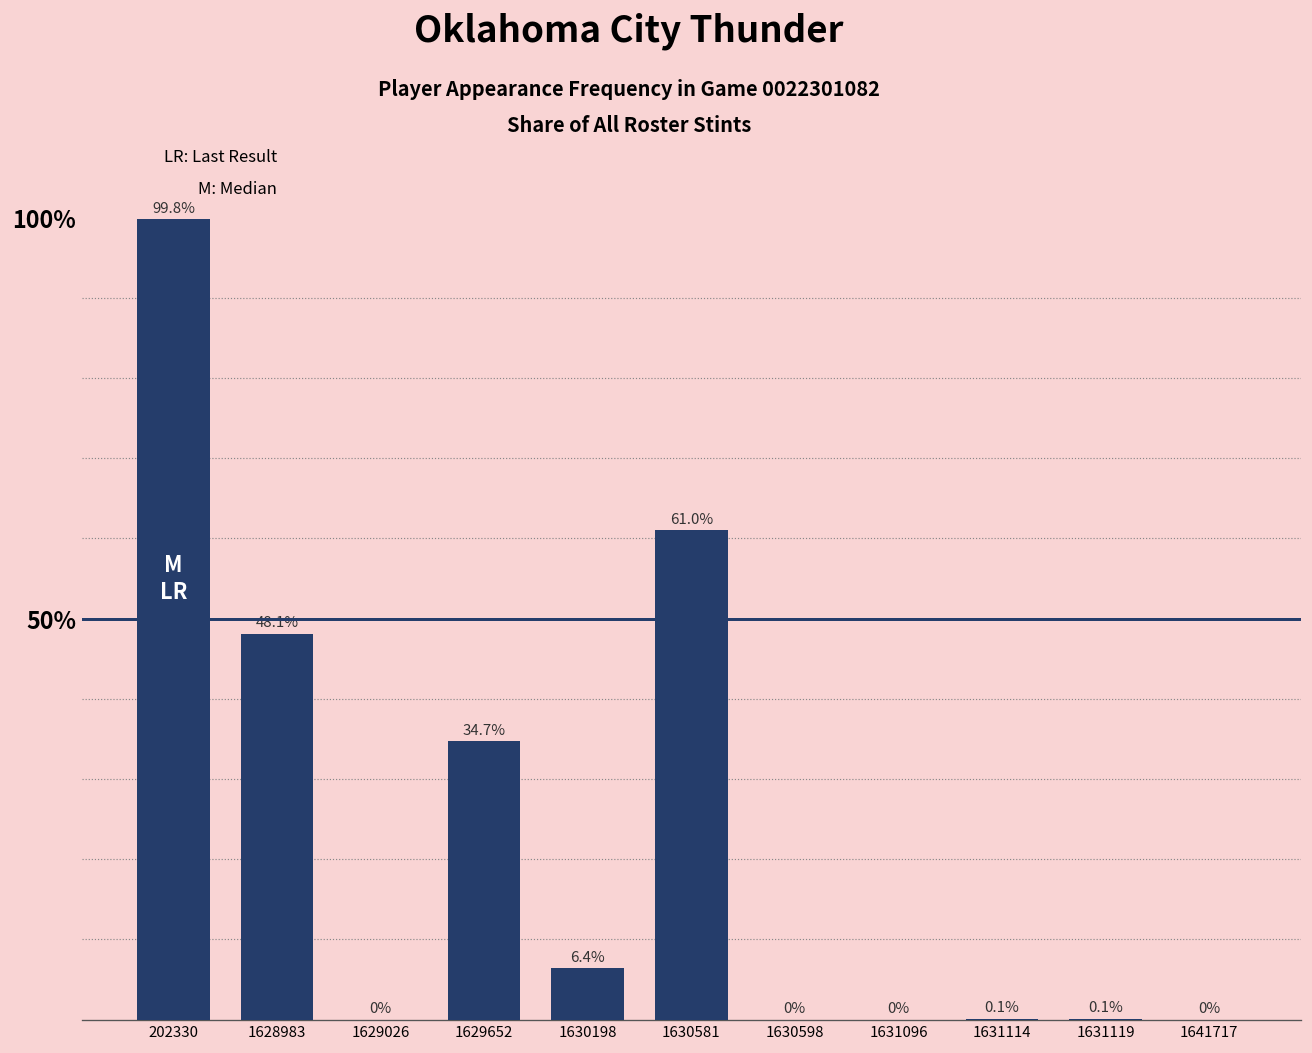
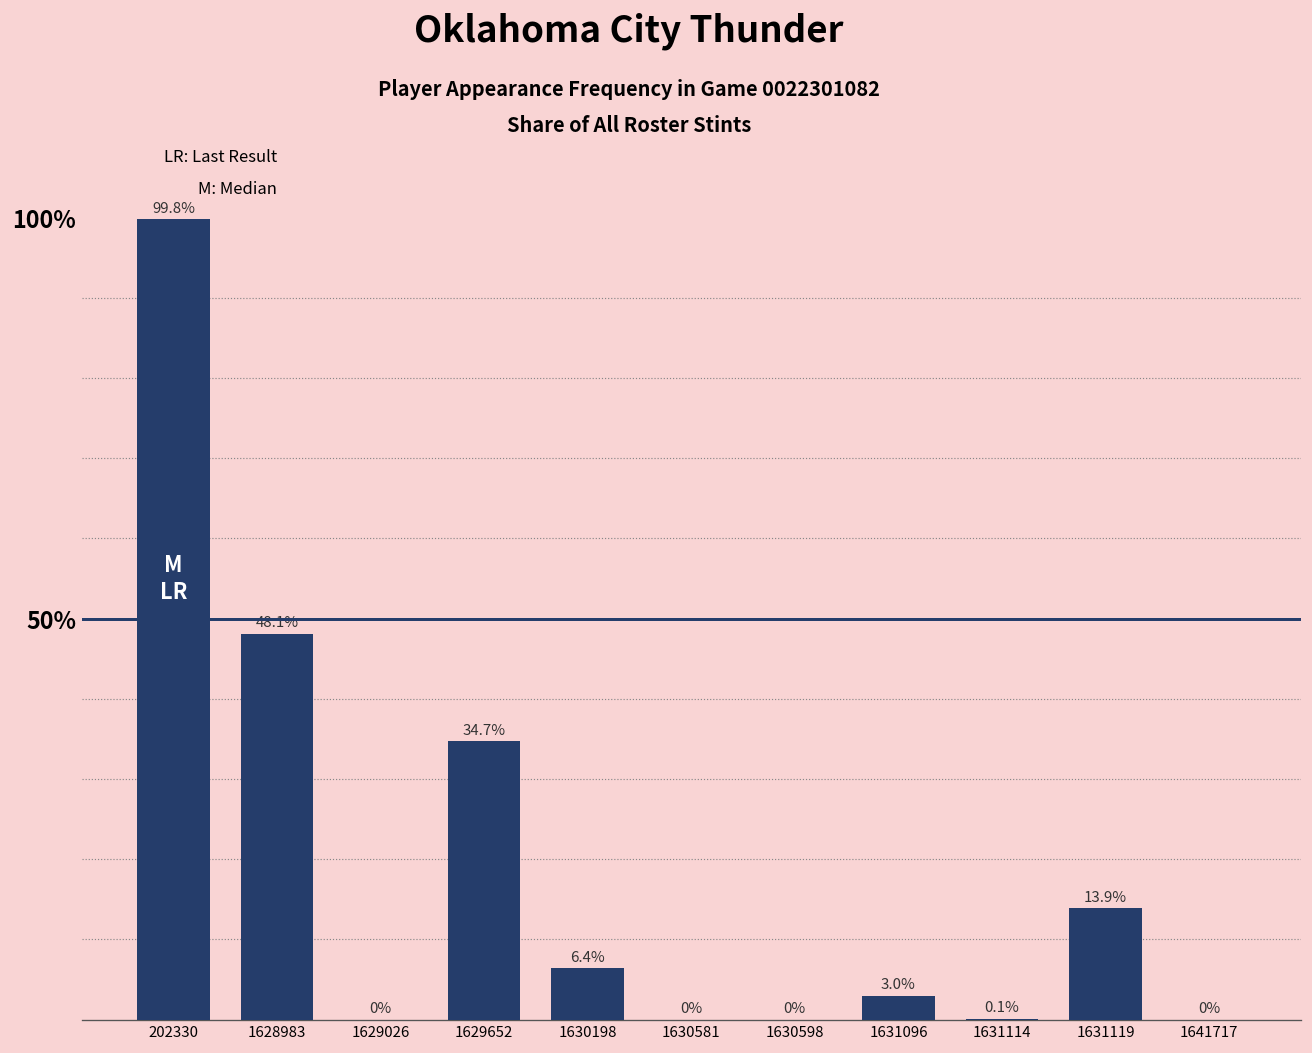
  {
    "202330": "99.8%",
    "1628983": "48.1%",
    "1629026": "0%",
    "1629652": "34.7%",
    "1630198": "6.4%",
-   "1630581": "61.0%",
+   "1630581": "0%",
    "1630598": "0%",
-   "1631096": "0%",
+   "1631096": "3.0%",
    "1631114": "0.1%",
-   "1631119": "0.1%",
+   "1631119": "13.9%",
    "1641717": "0%"
  }
